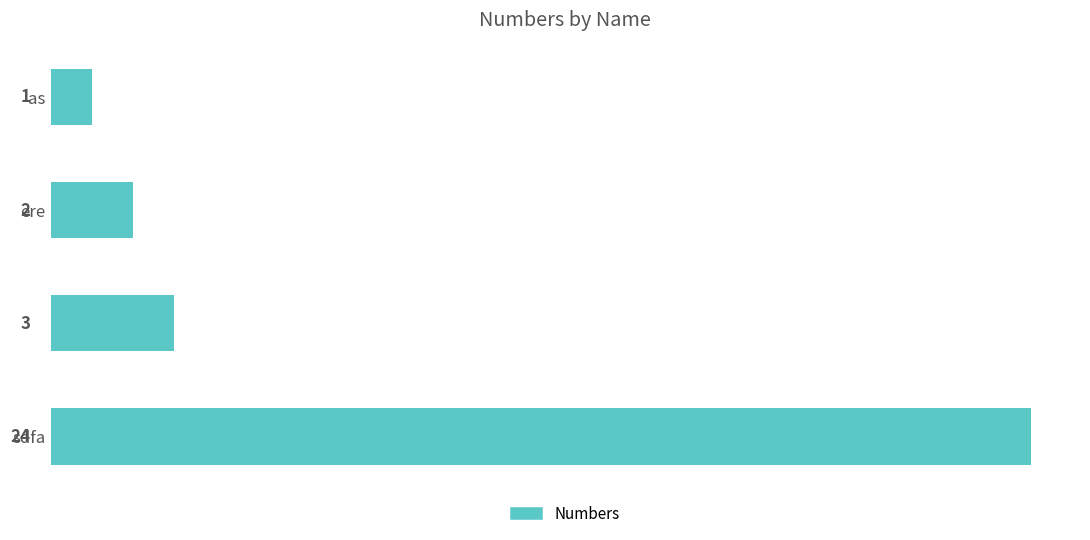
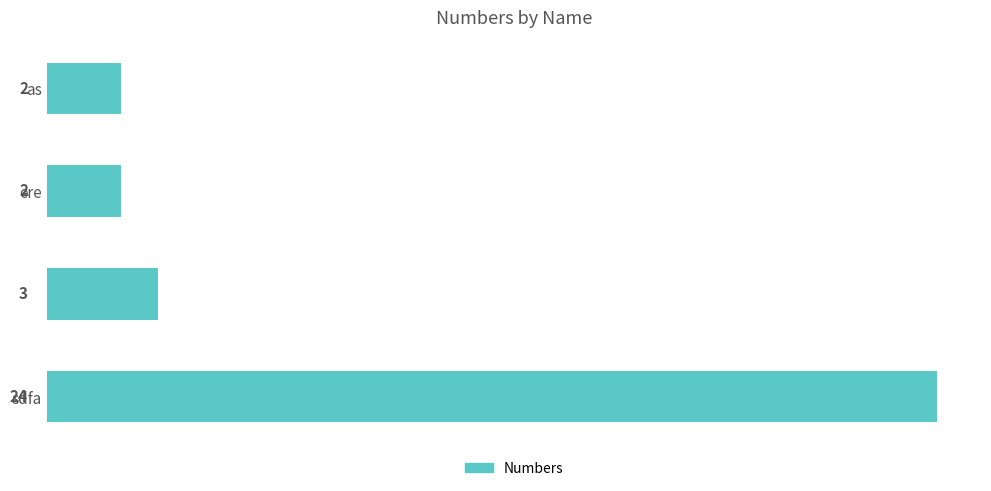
  {
-   "as": 1
+   "as": 2
  }
